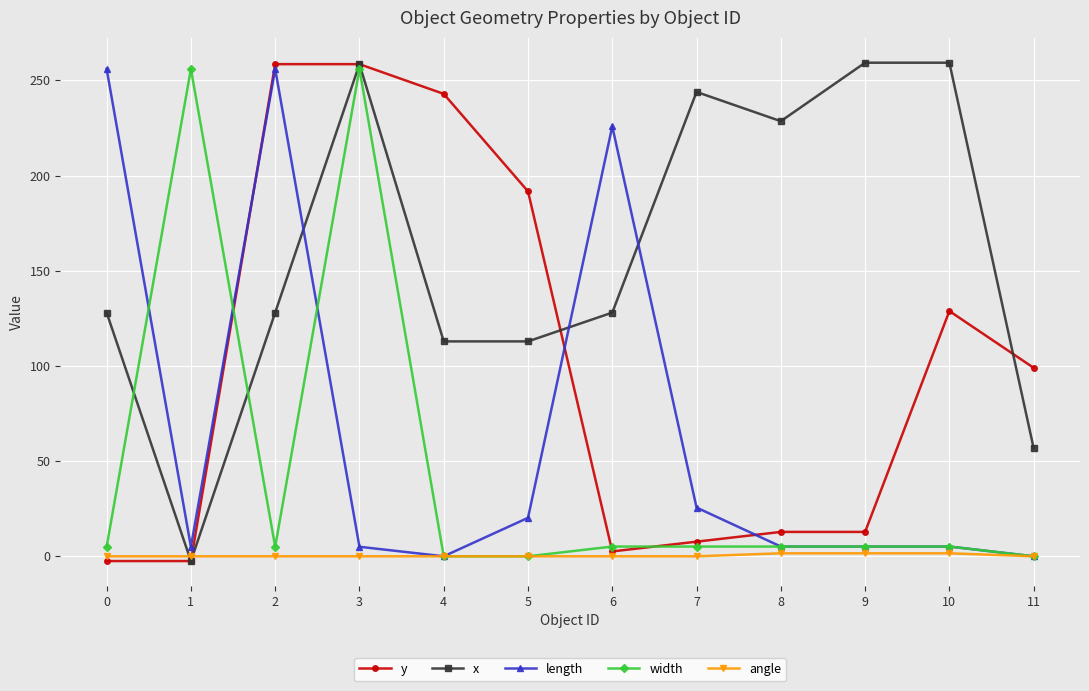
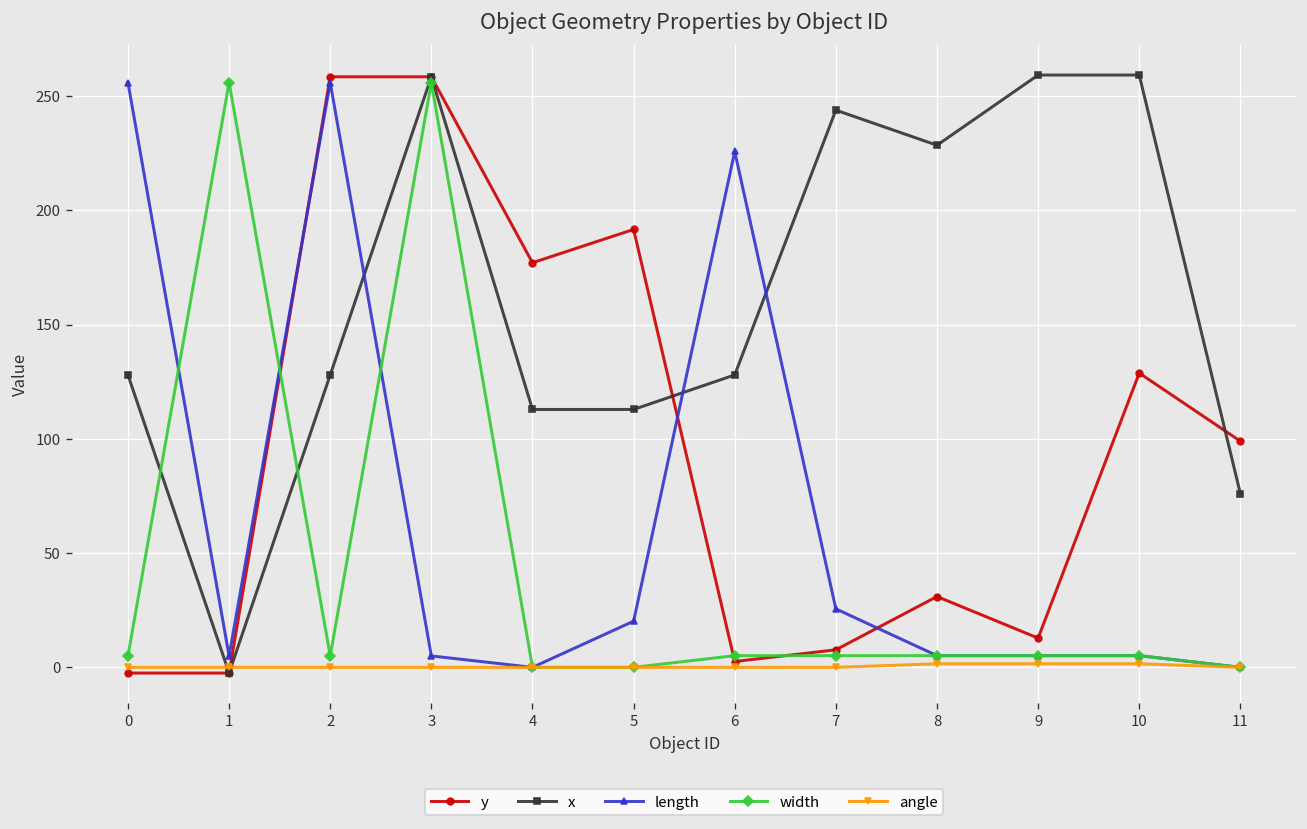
  {
    "y": {
      "0": -3,
      "2": 259,
-     "4": 243,
+     "4": 177,
      "5": 192,
      "6": 3,
      "7": 8,
-     "8": 13,
+     "8": 31,
      "9": 13,
      "10": 129,
      "11": 99
    },
    "x": {
      "0": 128,
      "2": 128,
      "4": 113,
      "5": 113,
      "6": 128,
      "7": 244,
      "8": 229,
      "9": 259,
      "10": 259,
-     "11": 57
+     "11": 76
    },
    "length": {
      "0": 256,
      "1": 5,
      "2": 256,
      "3": 5,
      "5": 20,
      "6": 226,
      "7": 26
    },
    "width": {
      "0": 5,
      "1": 256,
      "2": 5,
      "3": 256,
      "6": 5,
      "7": 5
    },
    "angle": {
      "0": 0,
      "1": 0,
      "2": 0,
      "3": 0,
      "6": 0,
      "7": 0,
      "8": 2,
      "9": 2,
      "10": 2
    }
  }
